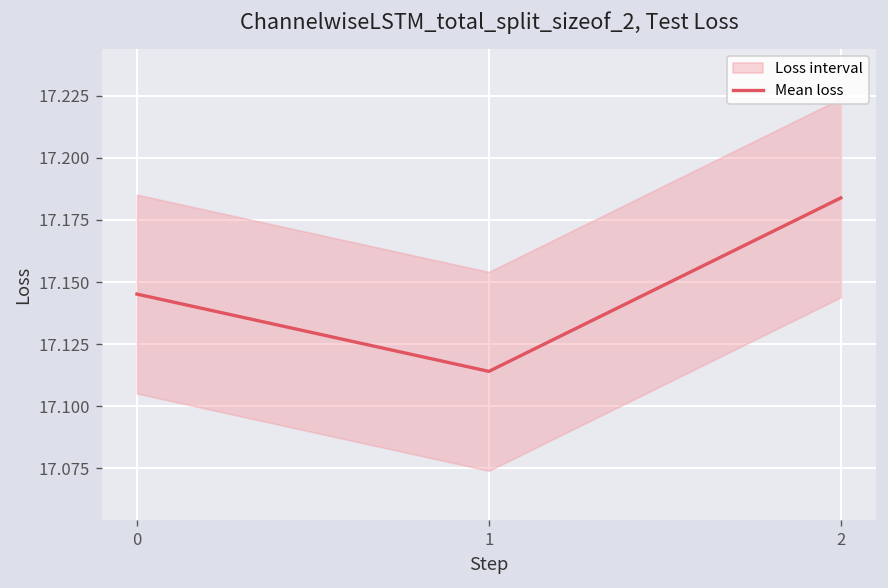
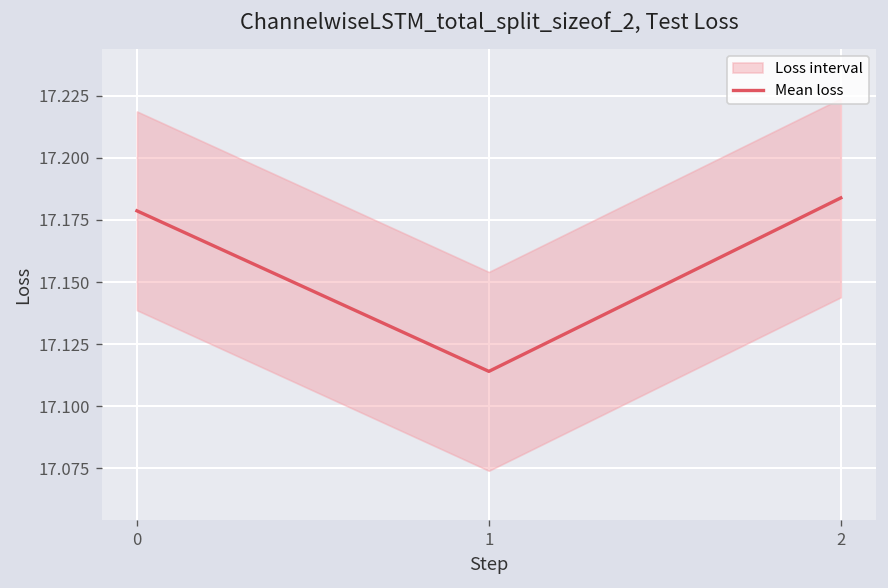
  {
    "Mean loss": {
-     "0": 17.145,
+     "0": 17.179,
      "1": 17.114,
      "2": 17.184
    }
  }
